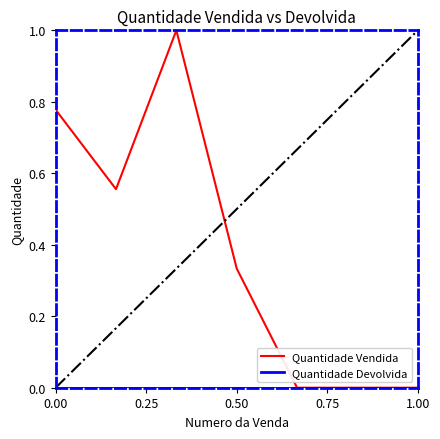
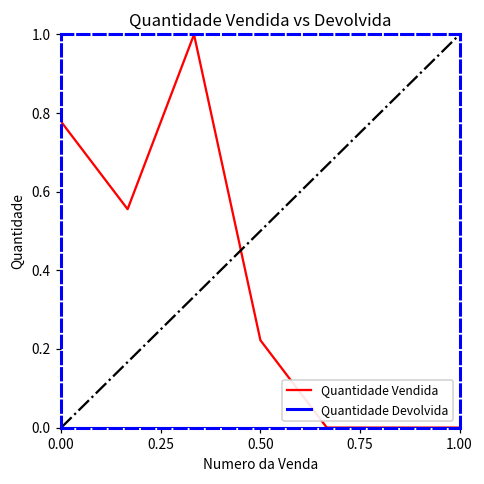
  {
    "Quantidade Vendida": {
      "0.00": 0.78,
-     "0.50": 0.33
+     "0.50": 0.22
    },
    "Quantidade Devolvida": {
      "0.50": 0.00
    }
  }
